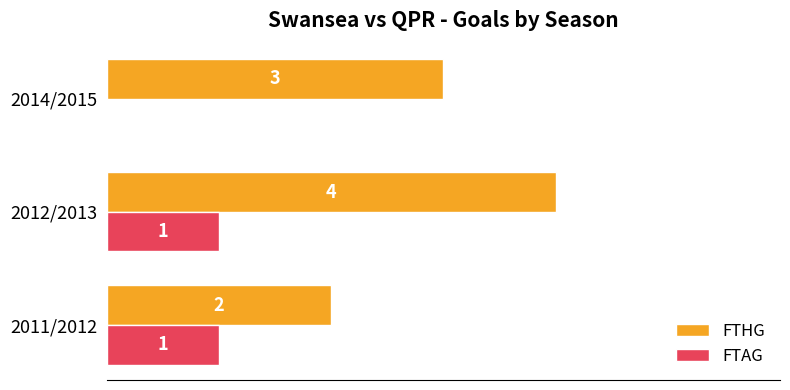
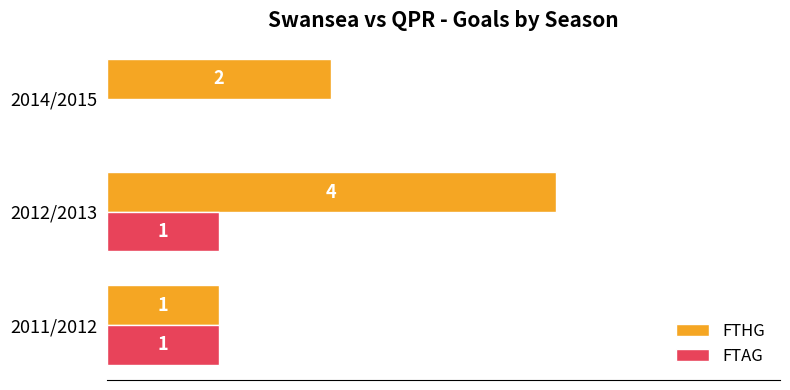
  {
    "FTHG": {
-     "2014/2015": 3,
+     "2014/2015": 2,
      "2012/2013": 4,
-     "2011/2012": 2
+     "2011/2012": 1
    },
    "FTAG": {
      "2012/2013": 1,
      "2011/2012": 1
    }
  }
